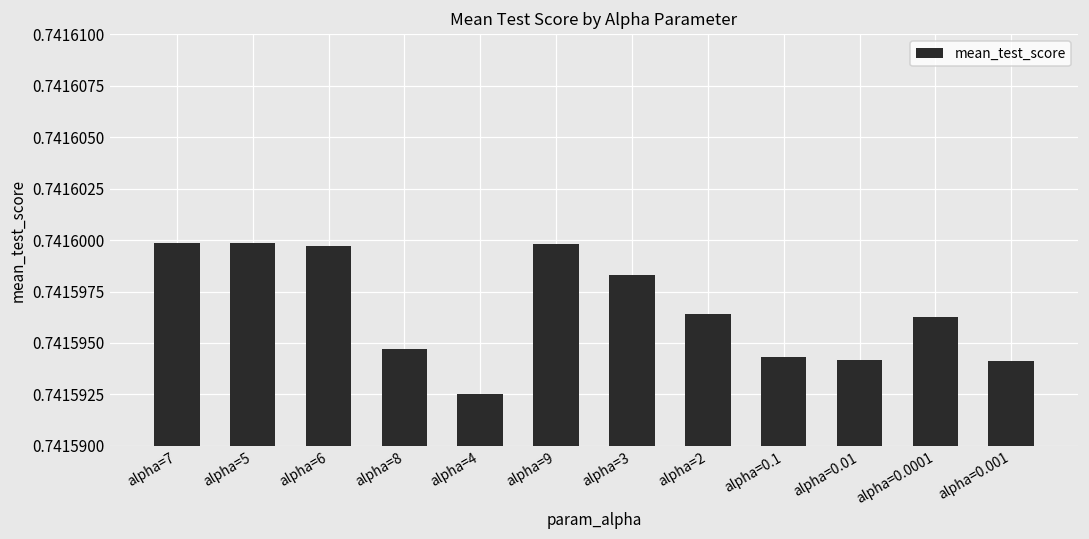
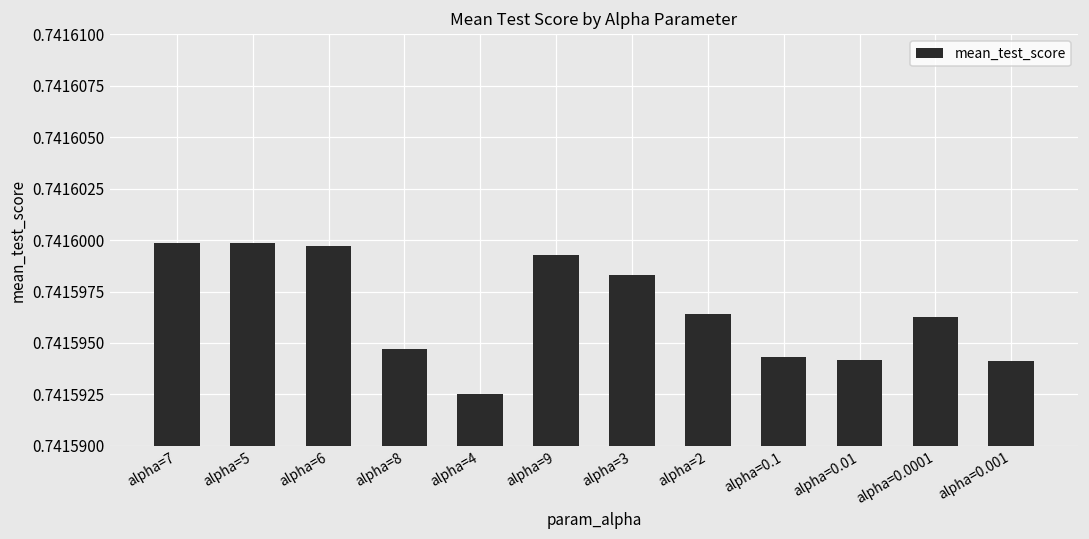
  {
    "alpha=7": 0.7415999,
    "alpha=5": 0.7415999,
    "alpha=6": 0.7415997,
    "alpha=8": 0.7415947,
    "alpha=4": 0.7415925,
-   "alpha=9": 0.7415998,
+   "alpha=9": 0.7415993,
    "alpha=3": 0.7415983,
    "alpha=2": 0.7415964,
    "alpha=0.1": 0.7415943,
    "alpha=0.01": 0.7415942,
    "alpha=0.0001": 0.7415963,
    "alpha=0.001": 0.7415941
  }
